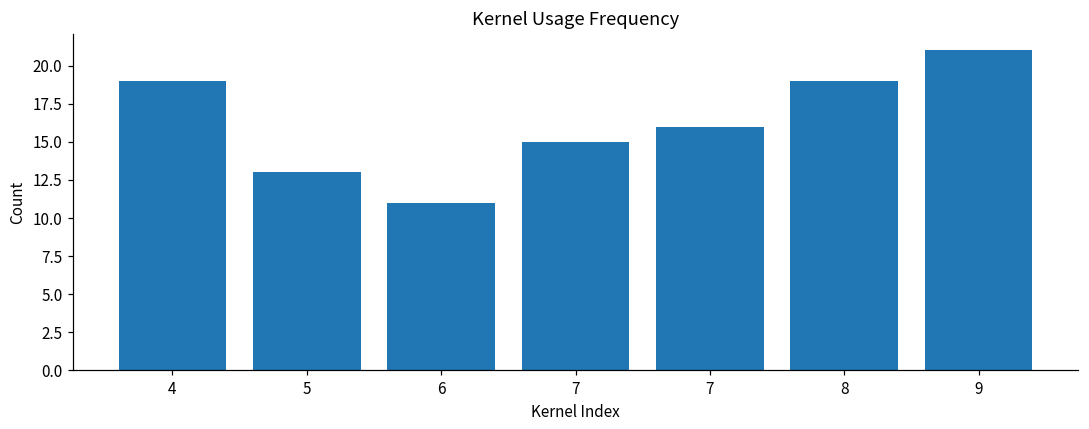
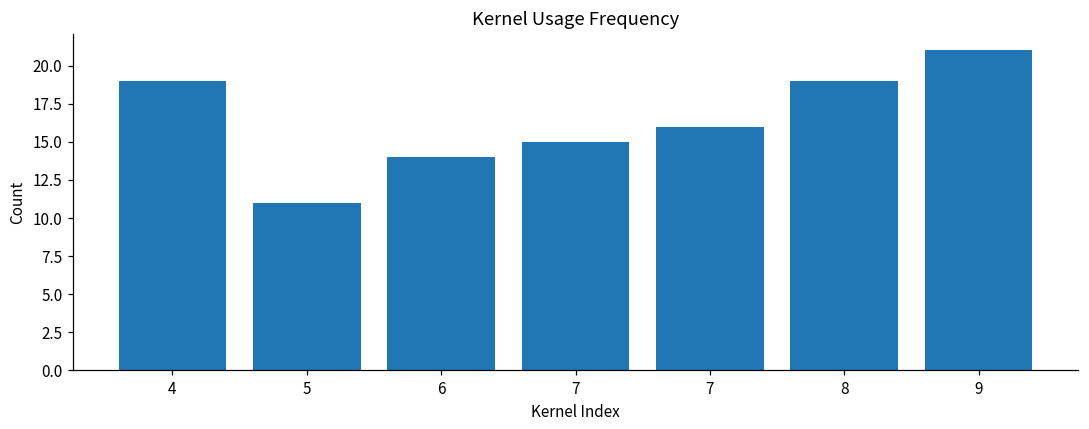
  {
    "4": 19,
-   "5": 13,
-   "6": 11,
+   "5": 11,
+   "6": 14,
    "8": 19,
    "9": 21
  }
